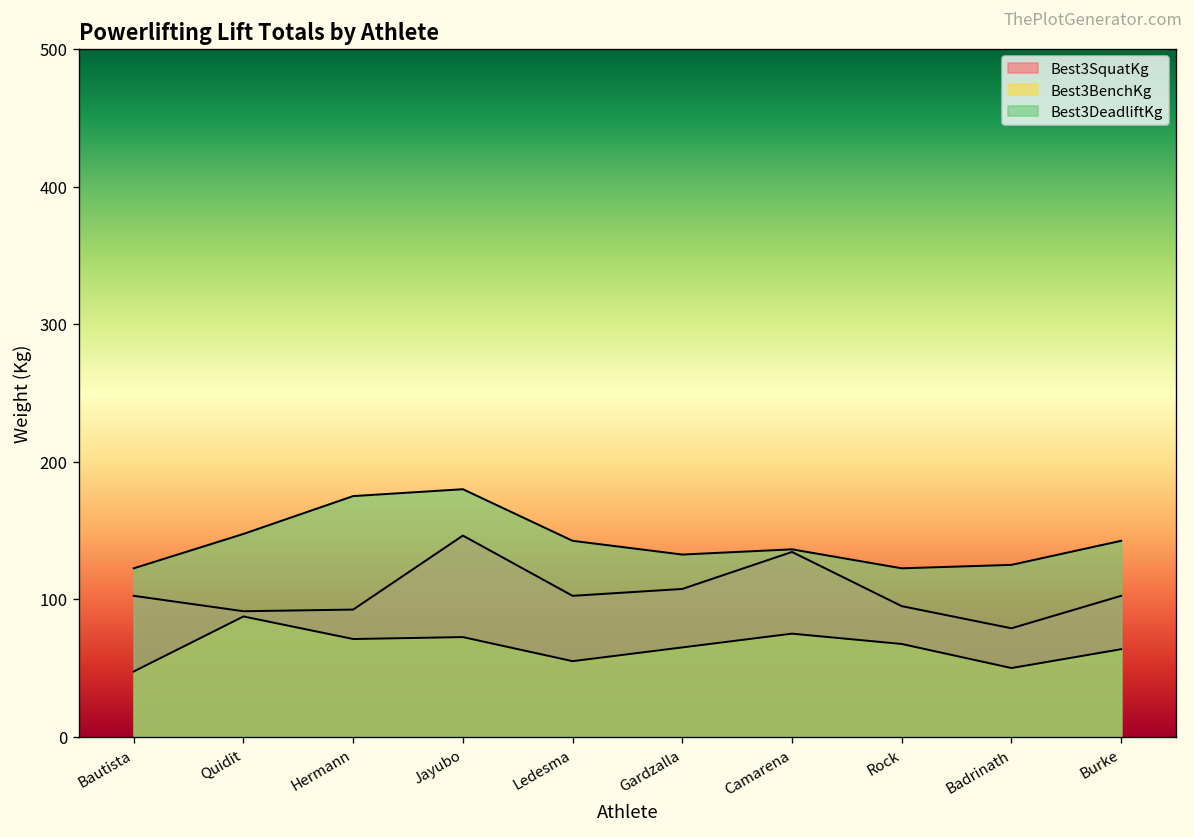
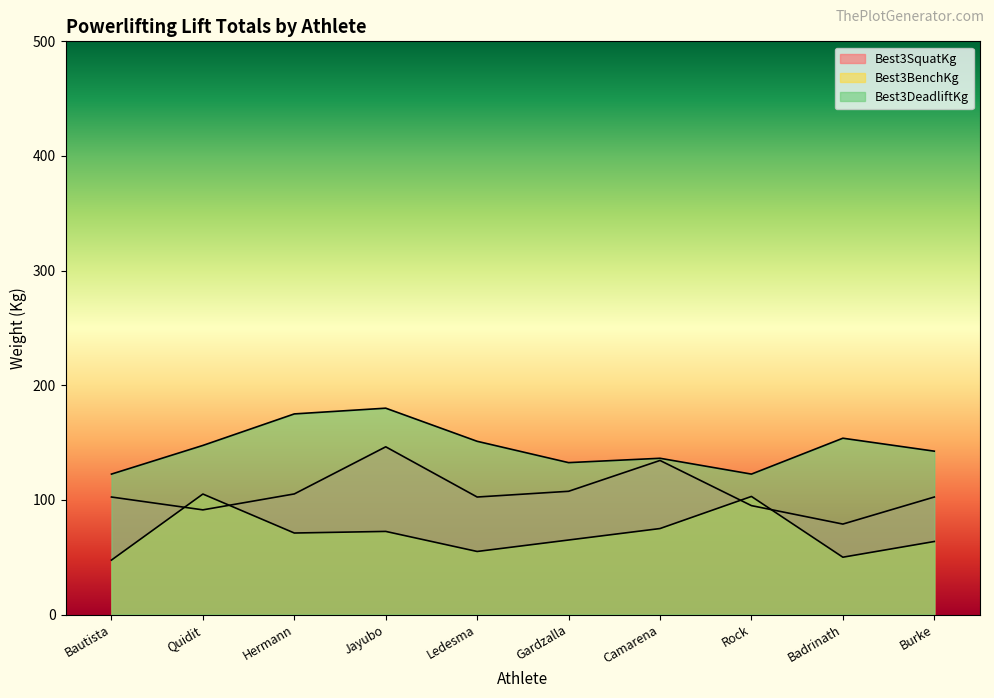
  {
    "Best3SquatKg": {
      "Bautista": 103,
      "Quidit": 91,
-     "Hermann": 93,
+     "Hermann": 105,
      "Jayubo": 146,
      "Ledesma": 103,
      "Gardzalla": 108,
      "Rock": 95,
      "Badrinath": 79,
      "Burke": 103
    },
    "Best3BenchKg": {
      "Bautista": 48,
-     "Quidit": 88,
+     "Quidit": 105,
      "Hermann": 71,
      "Jayubo": 73,
      "Ledesma": 55,
      "Gardzalla": 65,
      "Camarena": 75,
-     "Rock": 68,
+     "Rock": 103,
      "Badrinath": 50,
      "Burke": 64
    },
    "Best3DeadliftKg": {
      "Bautista": 123,
      "Quidit": 148,
      "Hermann": 175,
      "Jayubo": 180,
-     "Ledesma": 143,
+     "Ledesma": 151,
      "Gardzalla": 133,
      "Rock": 123,
-     "Badrinath": 125,
+     "Badrinath": 154,
      "Burke": 143
    }
  }
